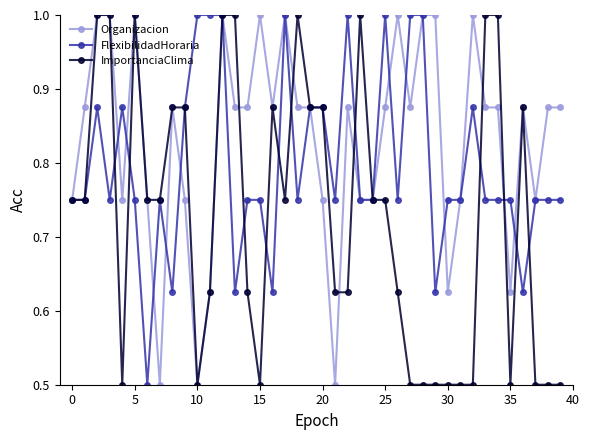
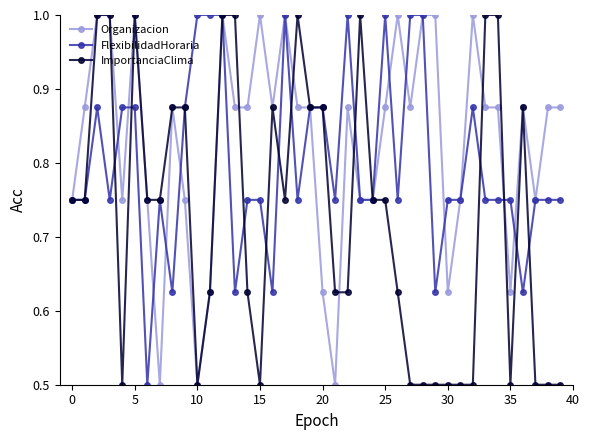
  {
    "Organizacion": {
      "15": 1.00,
-     "20": 0.75,
+     "20": 0.63,
      "25": 0.88,
      "30": 0.63,
      "35": 0.63
    },
    "FlexibilidadHoraria": {
-     "5": 0.75,
+     "5": 0.88,
      "10": 1.00,
      "15": 0.75,
      "25": 1.00,
      "30": 0.75,
      "35": 0.75
    },
    "ImportanciaClima": {
      "15": 0.50,
      "25": 0.75,
      "30": 0.50,
      "35": 0.50
    }
  }
